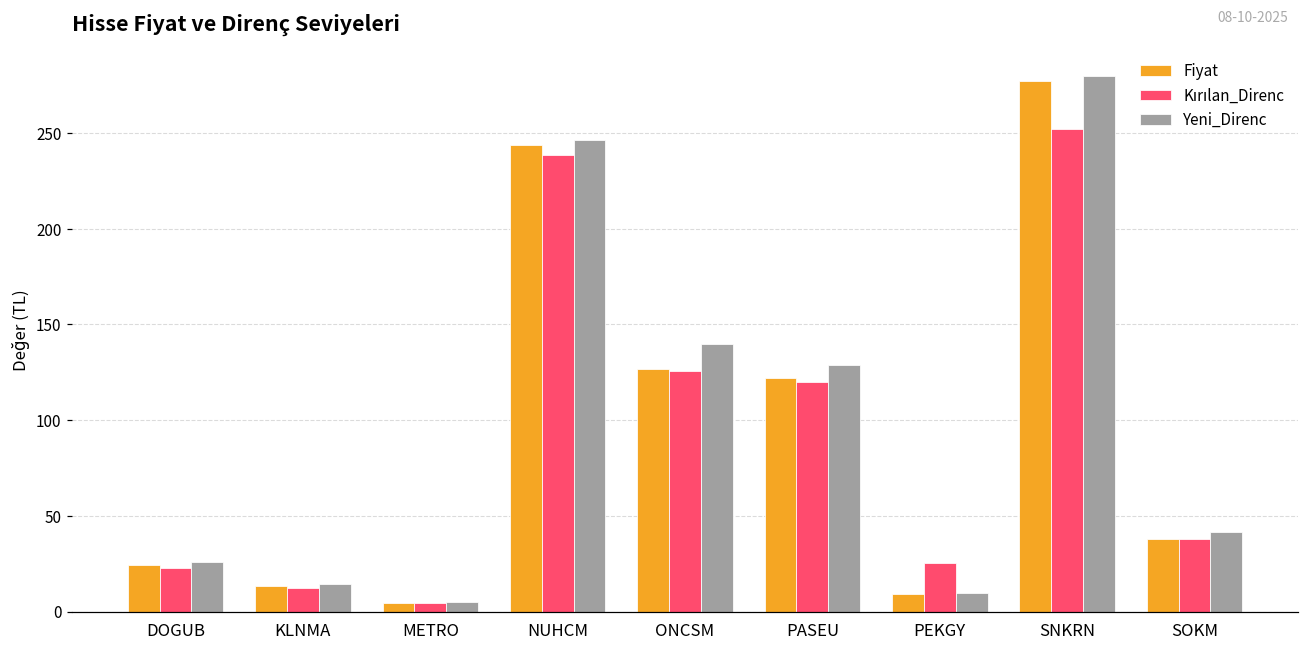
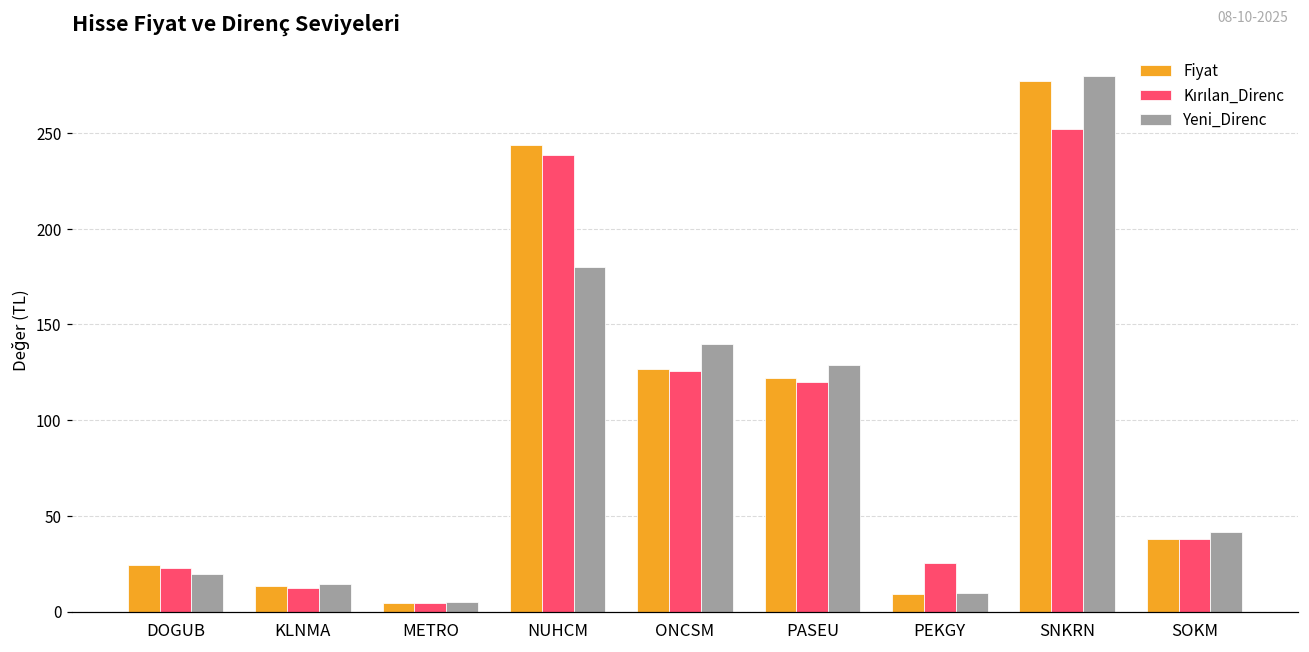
  {
    "Fiyat": {
      "DOGUB": 24,
      "KLNMA": 13,
      "METRO": 5,
      "NUHCM": 244,
      "ONCSM": 127,
      "PASEU": 122,
      "PEKGY": 9,
      "SNKRN": 277,
      "SOKM": 38
    },
    "Kırılan_Direnc": {
      "DOGUB": 23,
      "KLNMA": 13,
      "METRO": 4,
      "NUHCM": 238,
      "ONCSM": 126,
      "PASEU": 120,
      "PEKGY": 25,
      "SNKRN": 252,
      "SOKM": 38
    },
    "Yeni_Direnc": {
-     "DOGUB": 26,
+     "DOGUB": 20,
      "KLNMA": 14,
      "METRO": 5,
-     "NUHCM": 246,
+     "NUHCM": 180,
      "ONCSM": 140,
      "PASEU": 129,
      "PEKGY": 10,
      "SNKRN": 280,
      "SOKM": 42
    }
  }
